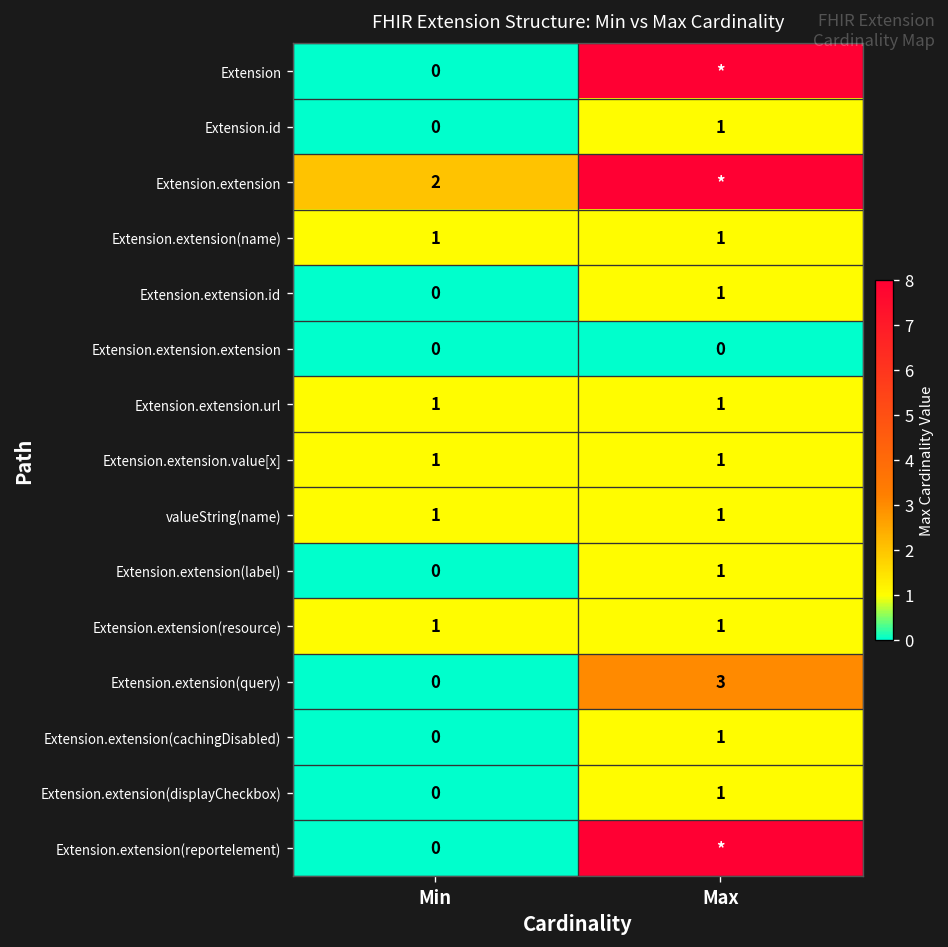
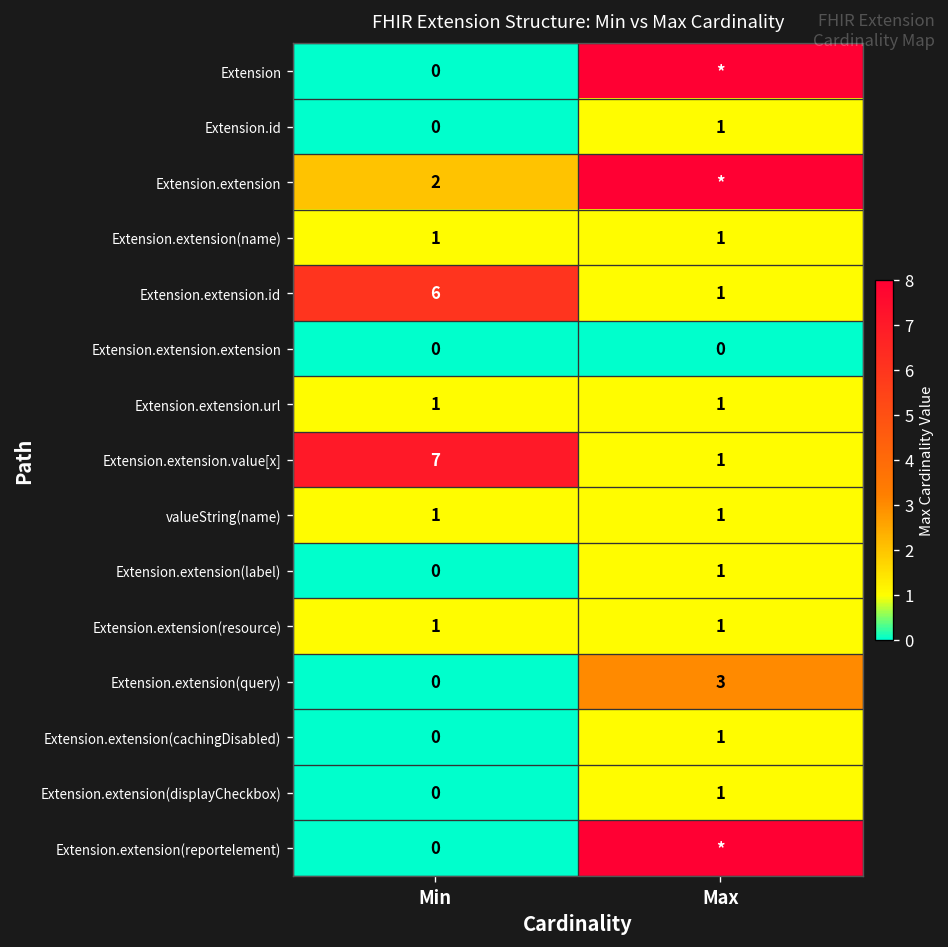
  {
    "Extension": {
      "Min": 0
    },
    "Extension.id": {
      "Min": 0,
      "Max": 1
    },
    "Extension.extension": {
      "Min": 2
    },
    "Extension.extension(name)": {
      "Min": 1,
      "Max": 1
    },
    "Extension.extension.id": {
-     "Min": 0,
+     "Min": 6,
      "Max": 1
    },
    "Extension.extension.extension": {
      "Min": 0,
      "Max": 0
    },
    "Extension.extension.url": {
      "Min": 1,
      "Max": 1
    },
    "Extension.extension.value[x]": {
-     "Min": 1,
+     "Min": 7,
      "Max": 1
    },
    "valueString(name)": {
      "Min": 1,
      "Max": 1
    },
    "Extension.extension(label)": {
      "Min": 0,
      "Max": 1
    },
    "Extension.extension(resource)": {
      "Min": 1,
      "Max": 1
    },
    "Extension.extension(query)": {
      "Min": 0,
      "Max": 3
    },
    "Extension.extension(cachingDisabled)": {
      "Min": 0,
      "Max": 1
    },
    "Extension.extension(displayCheckbox)": {
      "Min": 0,
      "Max": 1
    },
    "Extension.extension(reportelement)": {
      "Min": 0
    }
  }
